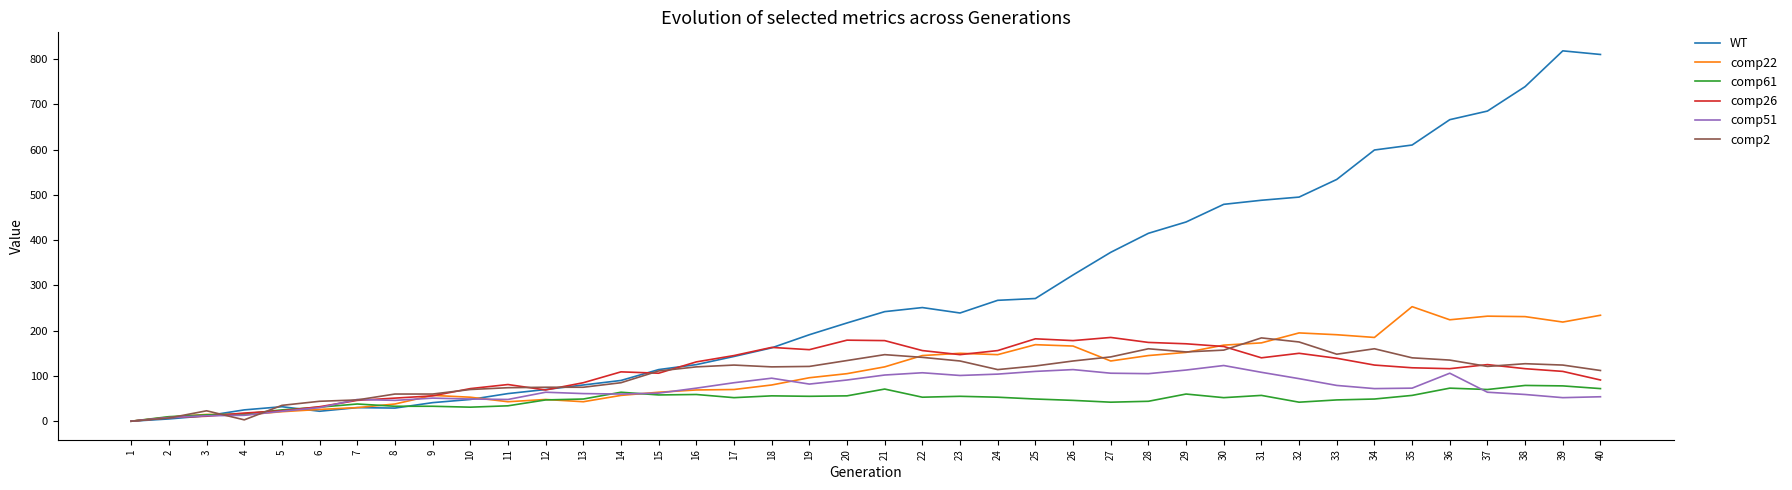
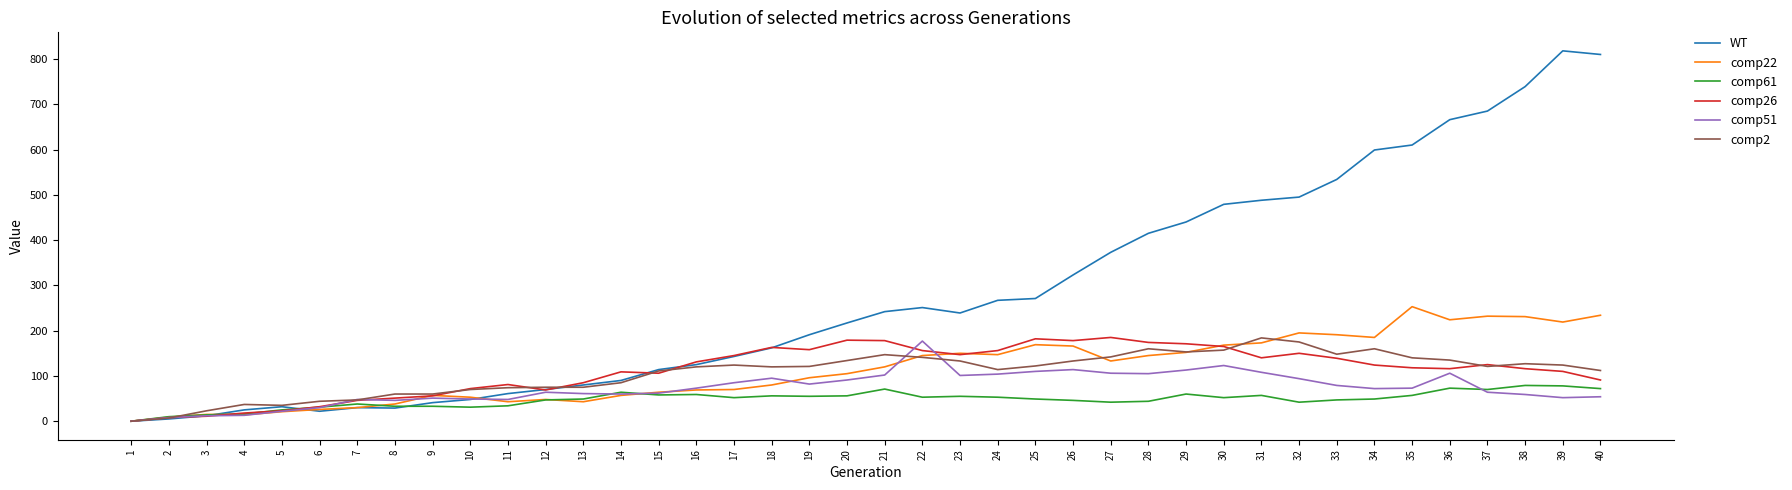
  {
    "WT": {
      "4": 30,
      "9": 40,
      "11": 60,
      "19": 190,
      "20": 220,
      "21": 240,
      "22": 250,
      "23": 240,
      "24": 270,
      "25": 270,
      "26": 320,
      "27": 370,
      "28": 420,
      "29": 440,
      "30": 480,
      "31": 490,
      "32": 500,
      "33": 530,
      "34": 600,
      "35": 610,
      "36": 670,
      "37": 690,
      "38": 740,
      "39": 820,
      "40": 810
    },
    "comp22": {
      "13": 40,
      "17": 70,
      "18": 80,
      "19": 100,
      "20": 110,
      "21": 120,
      "24": 150,
      "25": 170,
      "26": 170,
      "27": 130,
      "28": 150,
      "31": 170,
      "32": 200,
      "33": 190,
      "34": 190,
      "35": 250,
      "36": 220,
      "37": 230,
      "38": 230,
      "39": 220,
      "40": 230
    },
    "comp61": {
      "7": 40,
      "9": 30,
      "10": 30,
      "11": 30,
      "13": 50,
      "16": 60,
      "17": 50,
      "18": 60,
      "19": 60,
      "20": 60,
      "21": 70,
      "22": 50,
      "23": 60,
      "24": 50,
      "25": 50,
      "26": 50,
      "27": 40,
      "28": 40,
      "29": 60,
      "30": 50,
      "31": 60,
      "32": 40,
      "33": 50,
      "34": 50,
      "35": 60,
      "36": 70,
      "37": 70,
      "38": 80,
      "39": 80,
      "40": 70
    },
    "comp26": {
      "11": 80,
      "14": 110,
      "16": 130,
      "19": 160,
      "20": 180,
      "21": 180,
      "22": 160,
      "24": 160,
      "25": 180,
      "26": 180,
      "27": 190,
      "28": 170,
      "29": 170,
      "31": 140,
      "32": 150,
      "33": 140,
      "34": 120,
      "35": 120,
      "36": 120,
      "38": 120,
      "39": 110,
      "40": 90
    },
    "comp51": {
      "13": 60,
      "17": 90,
      "18": 100,
      "19": 80,
      "20": 90,
      "21": 100,
-     "22": 110,
+     "22": 180,
      "23": 100,
      "24": 100,
      "25": 110,
      "26": 110,
      "27": 110,
      "28": 110,
      "29": 110,
      "30": 120,
      "31": 110,
      "32": 90,
      "33": 80,
      "34": 70,
      "35": 70,
      "36": 110,
      "37": 60,
      "38": 60,
      "39": 50,
      "40": 50
    },
    "comp2": {
      "3": 20,
-     "4": 0,
+     "4": 40,
      "6": 40,
      "8": 60,
      "11": 70,
      "17": 120,
      "18": 120,
      "19": 120,
      "20": 130,
      "21": 150,
      "23": 130,
      "24": 110,
      "25": 120,
      "26": 130,
      "27": 140,
      "28": 160,
      "30": 160,
      "31": 180,
      "32": 180,
      "33": 150,
      "34": 160,
      "35": 140,
      "36": 140,
      "38": 130,
      "39": 120,
      "40": 110
    }
  }
